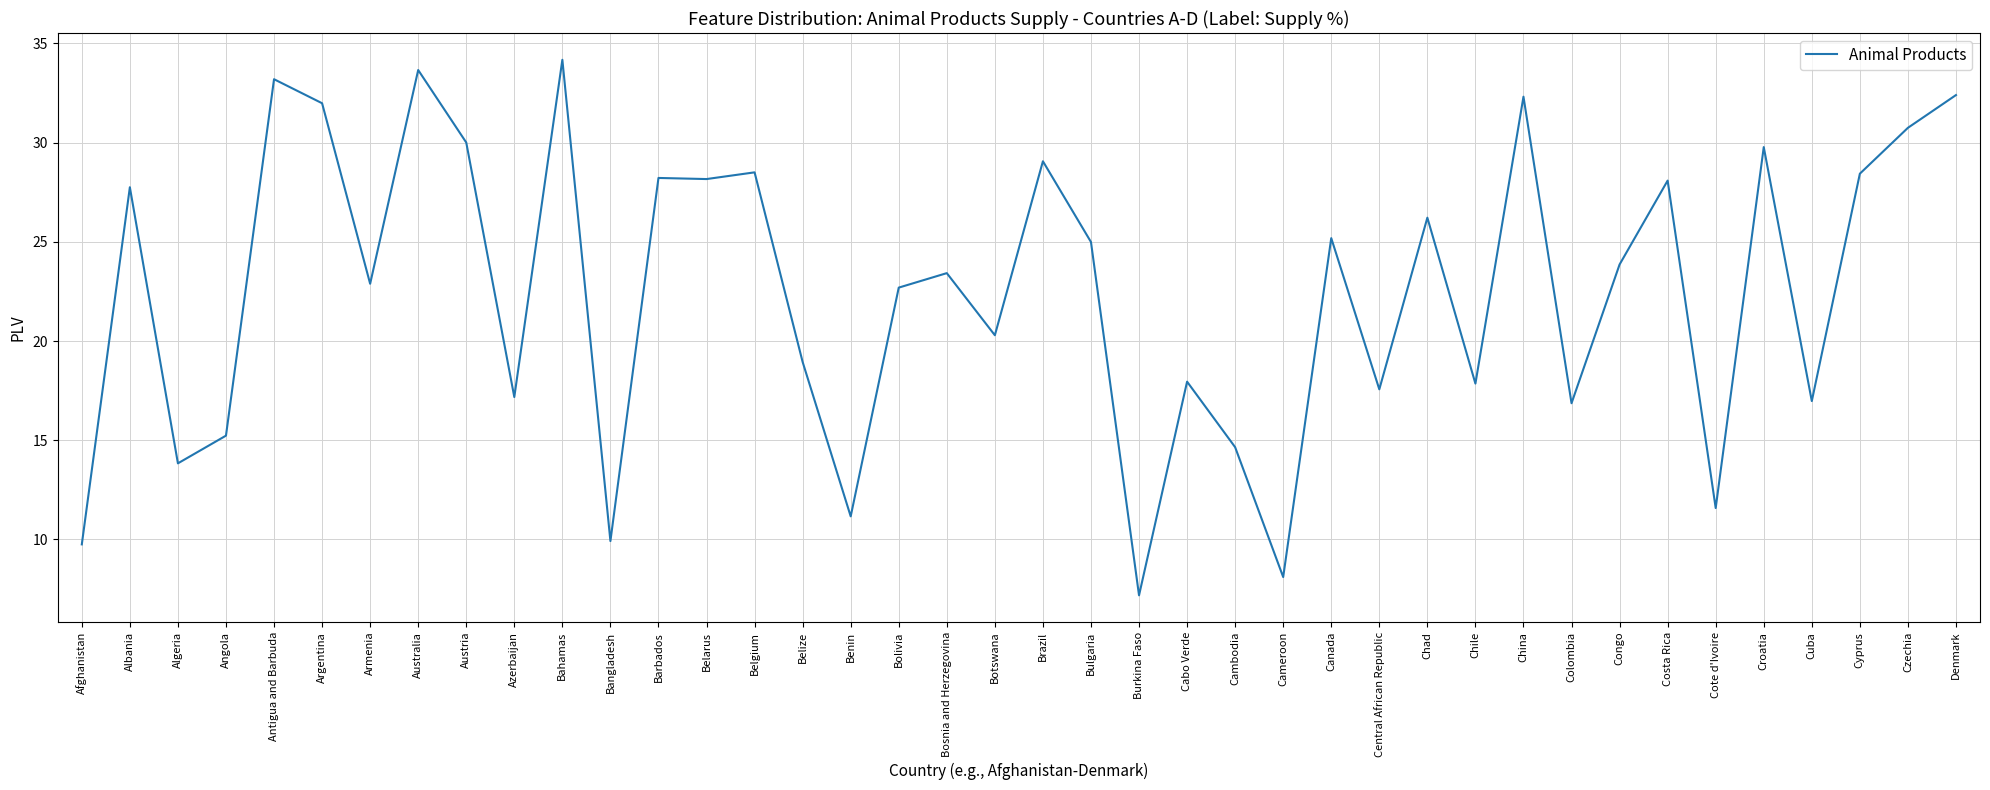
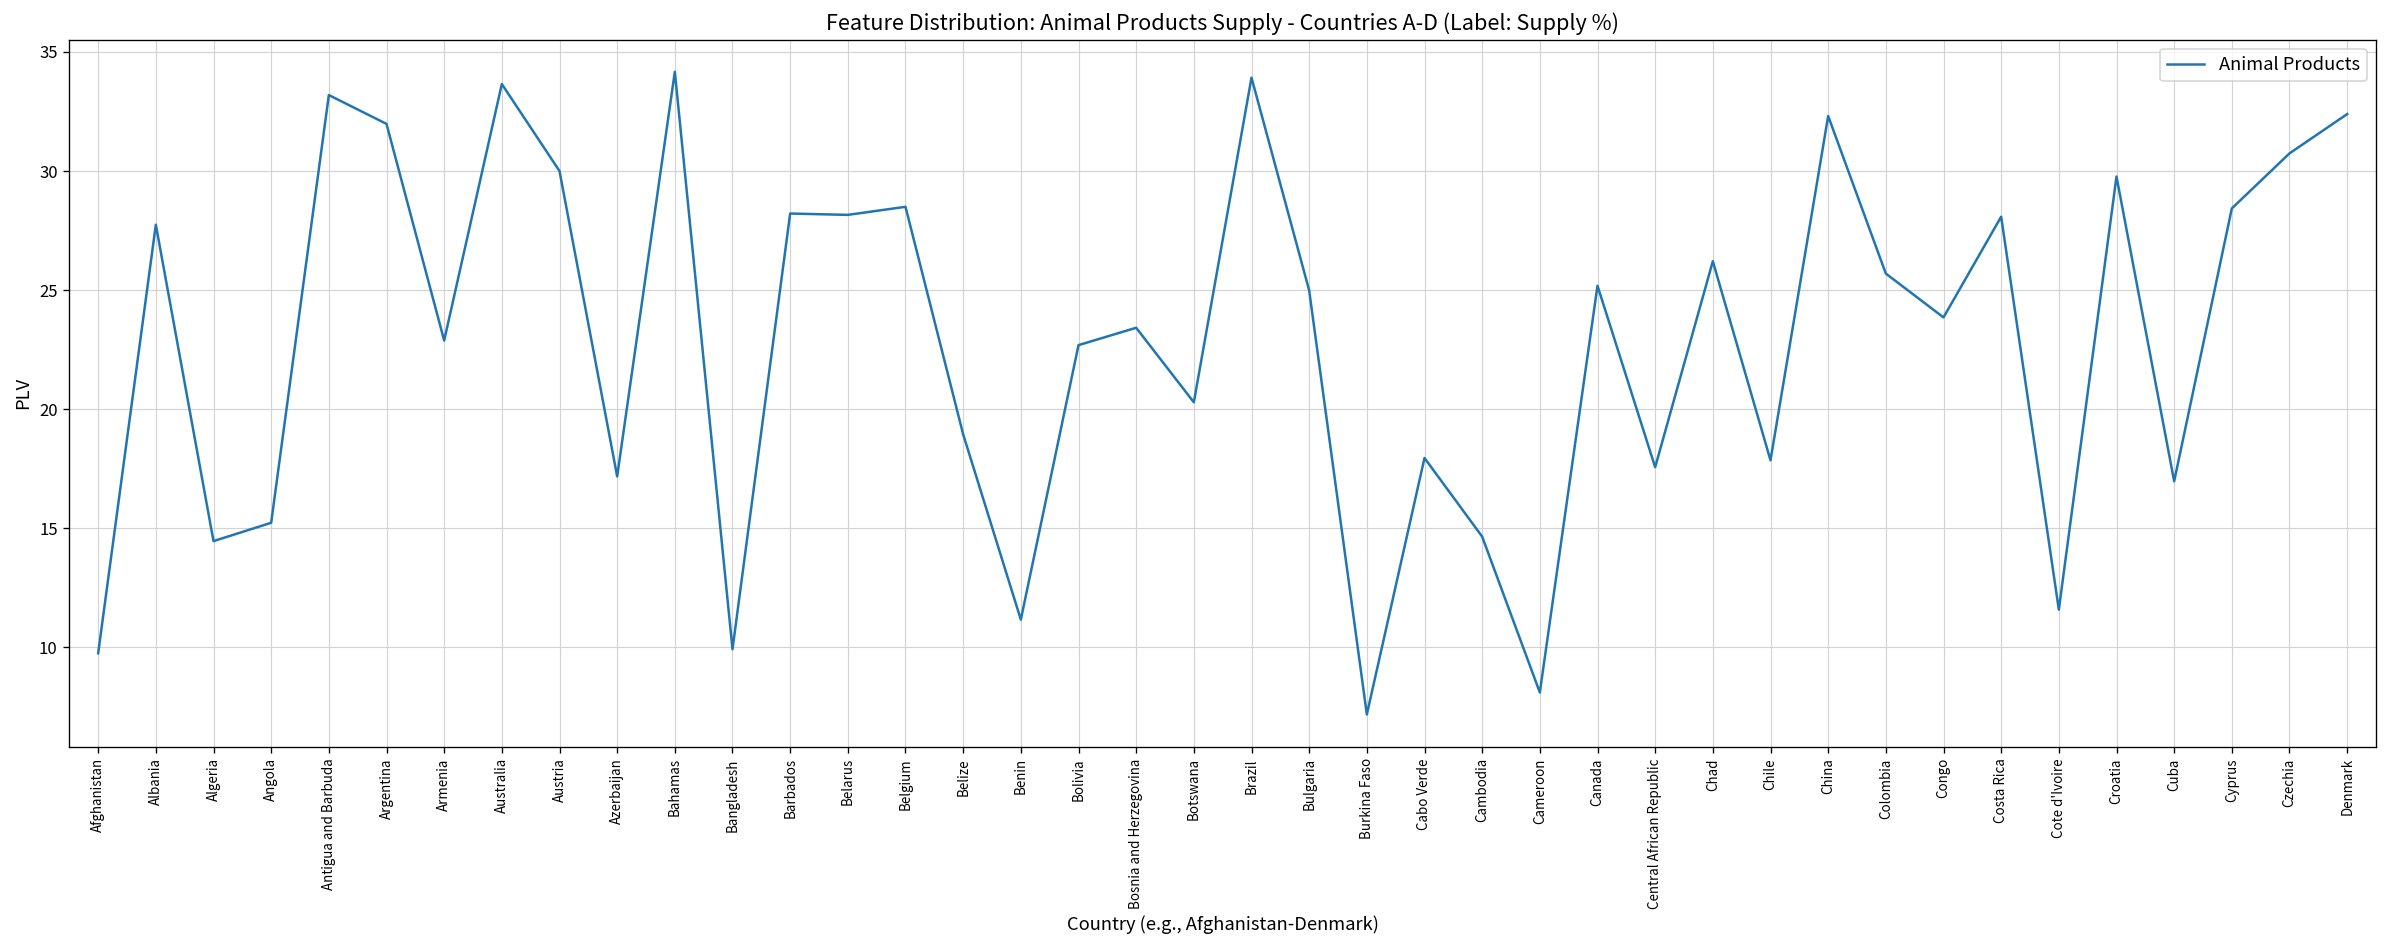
  {
    "Afghanistan": 9.8,
    "Albania": 27.7,
-   "Algeria": 13.8,
+   "Algeria": 14.5,
    "Angola": 15.2,
    "Antigua and Barbuda": 33.2,
    "Argentina": 32.0,
    "Armenia": 22.9,
    "Australia": 33.7,
    "Austria": 30.0,
    "Azerbaijan": 17.2,
    "Bahamas": 34.2,
    "Bangladesh": 9.9,
    "Barbados": 28.2,
    "Belarus": 28.2,
    "Belgium": 28.5,
    "Belize": 18.9,
    "Benin": 11.2,
    "Bolivia": 22.7,
    "Bosnia and Herzegovina": 23.4,
    "Botswana": 20.3,
-   "Brazil": 29.1,
+   "Brazil": 33.9,
    "Bulgaria": 25.0,
    "Burkina Faso": 7.2,
    "Cabo Verde": 18.0,
    "Cambodia": 14.6,
    "Cameroon": 8.1,
    "Canada": 25.2,
    "Central African Republic": 17.6,
    "Chad": 26.2,
    "Chile": 17.9,
    "China": 32.3,
-   "Colombia": 16.9,
+   "Colombia": 25.7,
    "Congo": 23.9,
    "Costa Rica": 28.1,
    "Cote d'Ivoire": 11.6,
    "Croatia": 29.8,
    "Cuba": 17.0,
    "Cyprus": 28.4,
    "Czechia": 30.7,
    "Denmark": 32.4
  }
